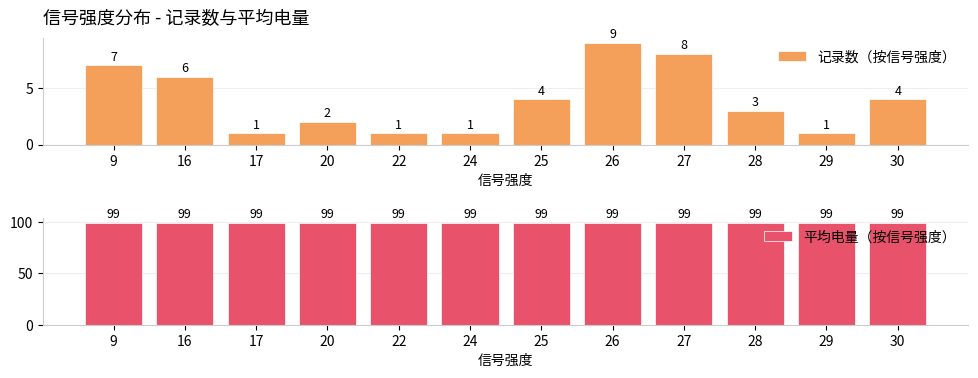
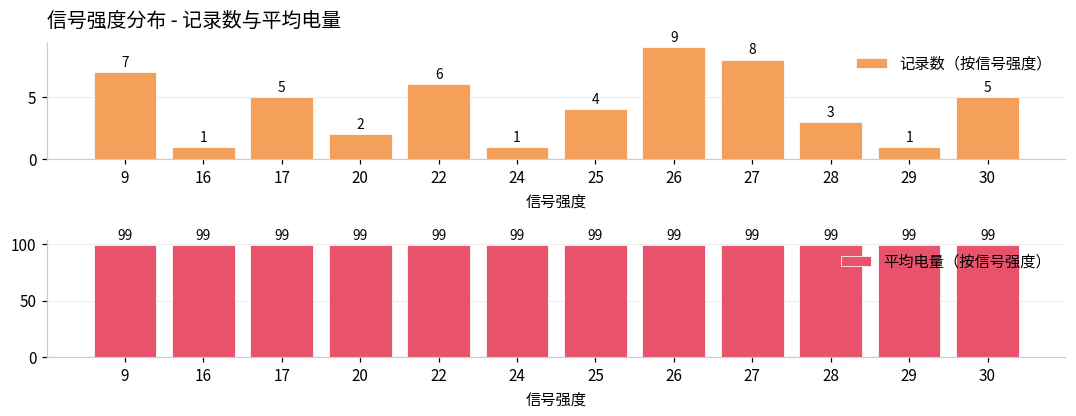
  {
    "信号强度分布 - 记录数与平均电量": {
      "9": 7,
-     "16": 6,
-     "17": 1,
+     "16": 1,
+     "17": 5,
      "20": 2,
-     "22": 1,
+     "22": 6,
      "24": 1,
      "25": 4,
      "26": 9,
      "27": 8,
      "28": 3,
      "29": 1,
-     "30": 4
+     "30": 5
    }
  }
